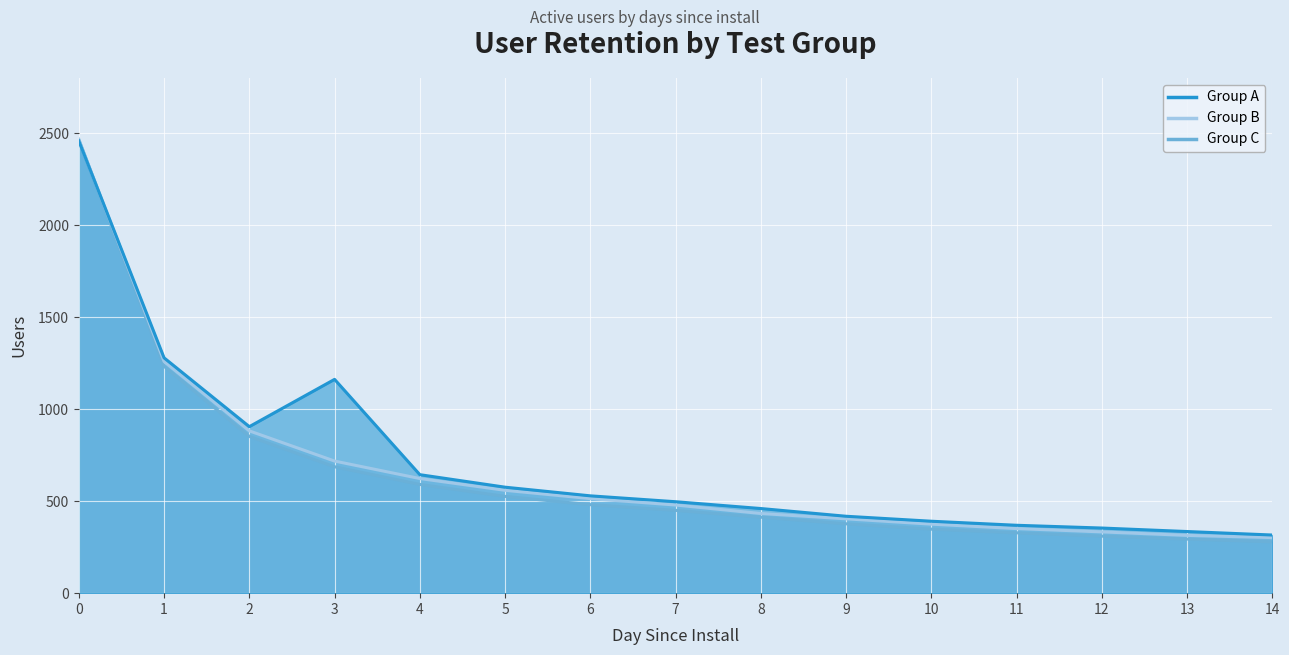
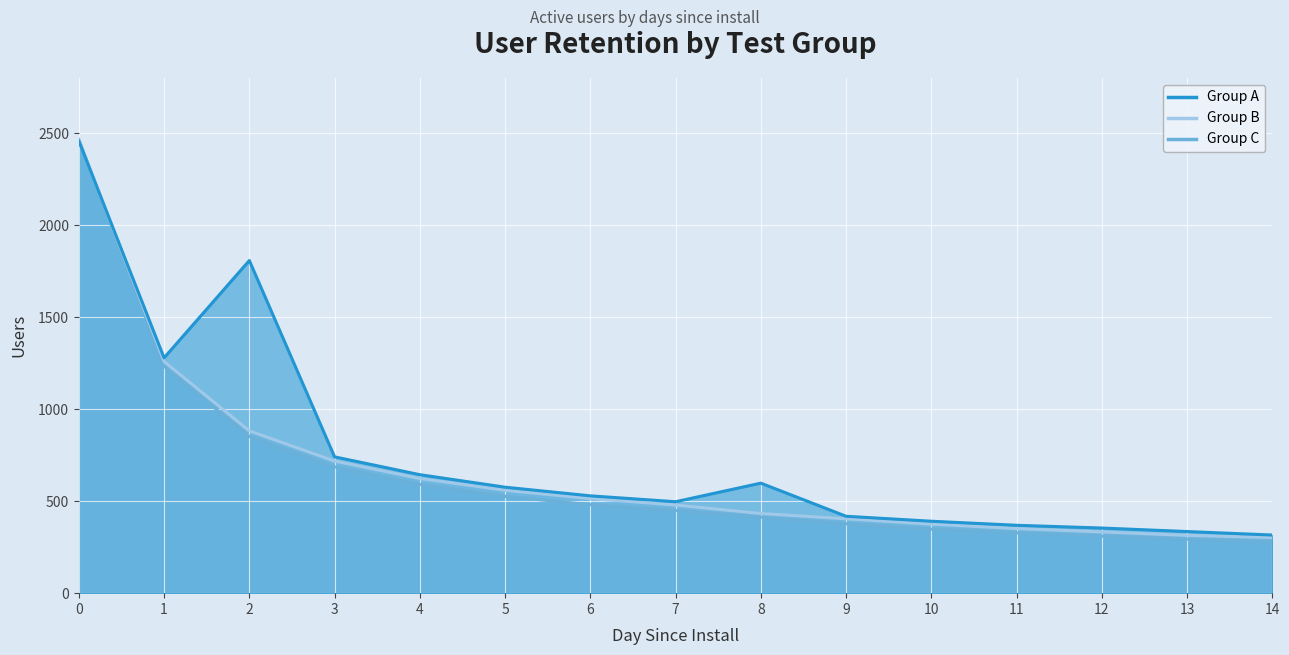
  {
    "Group A": {
      "1": 1280,
-     "2": 910,
-     "3": 1160,
+     "2": 1810,
+     "3": 740,
      "4": 640,
      "5": 580,
      "6": 530,
      "7": 500,
-     "8": 460,
+     "8": 600,
      "10": 390,
      "11": 370,
      "12": 350,
      "13": 340,
      "14": 320
    }
  }
